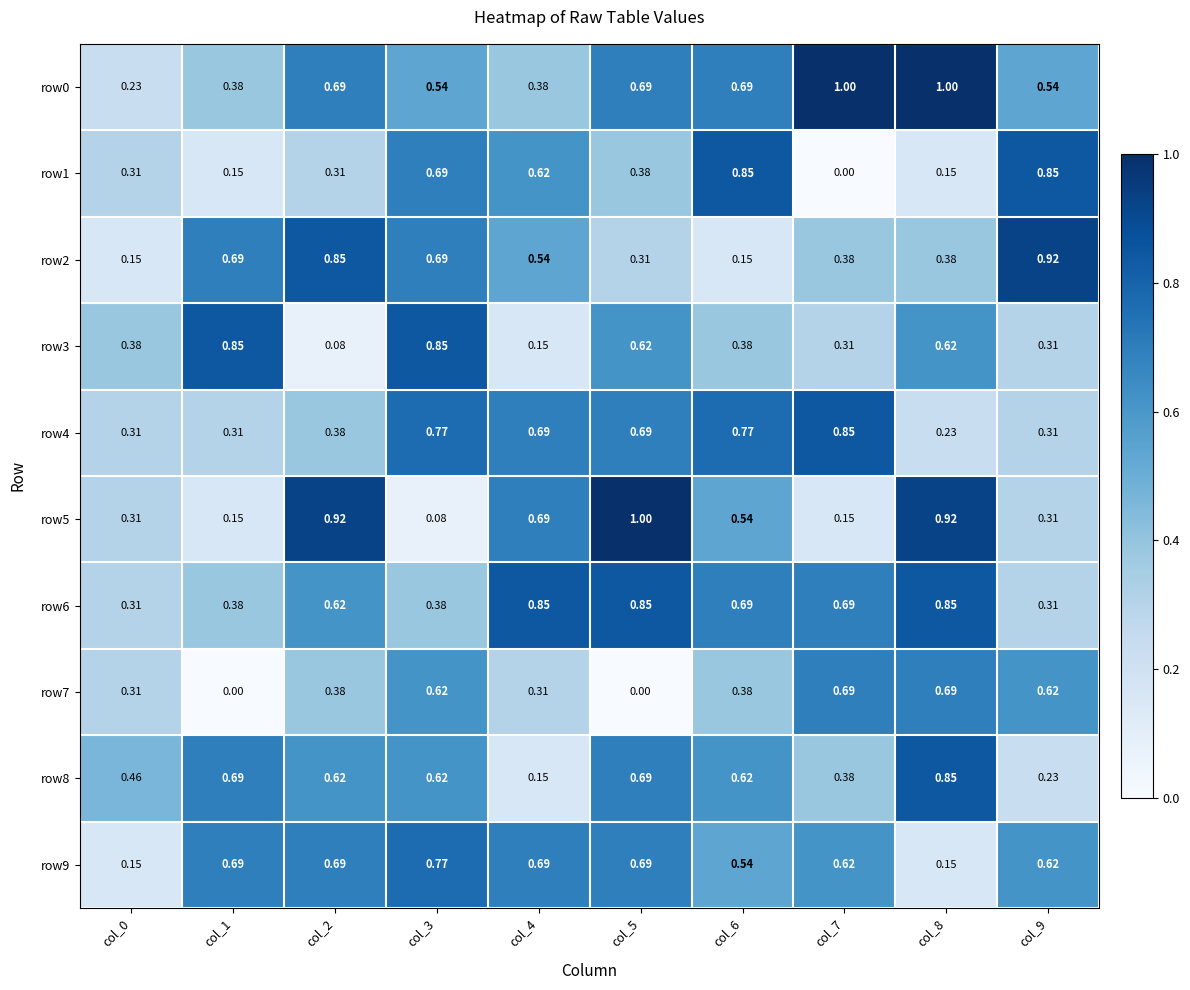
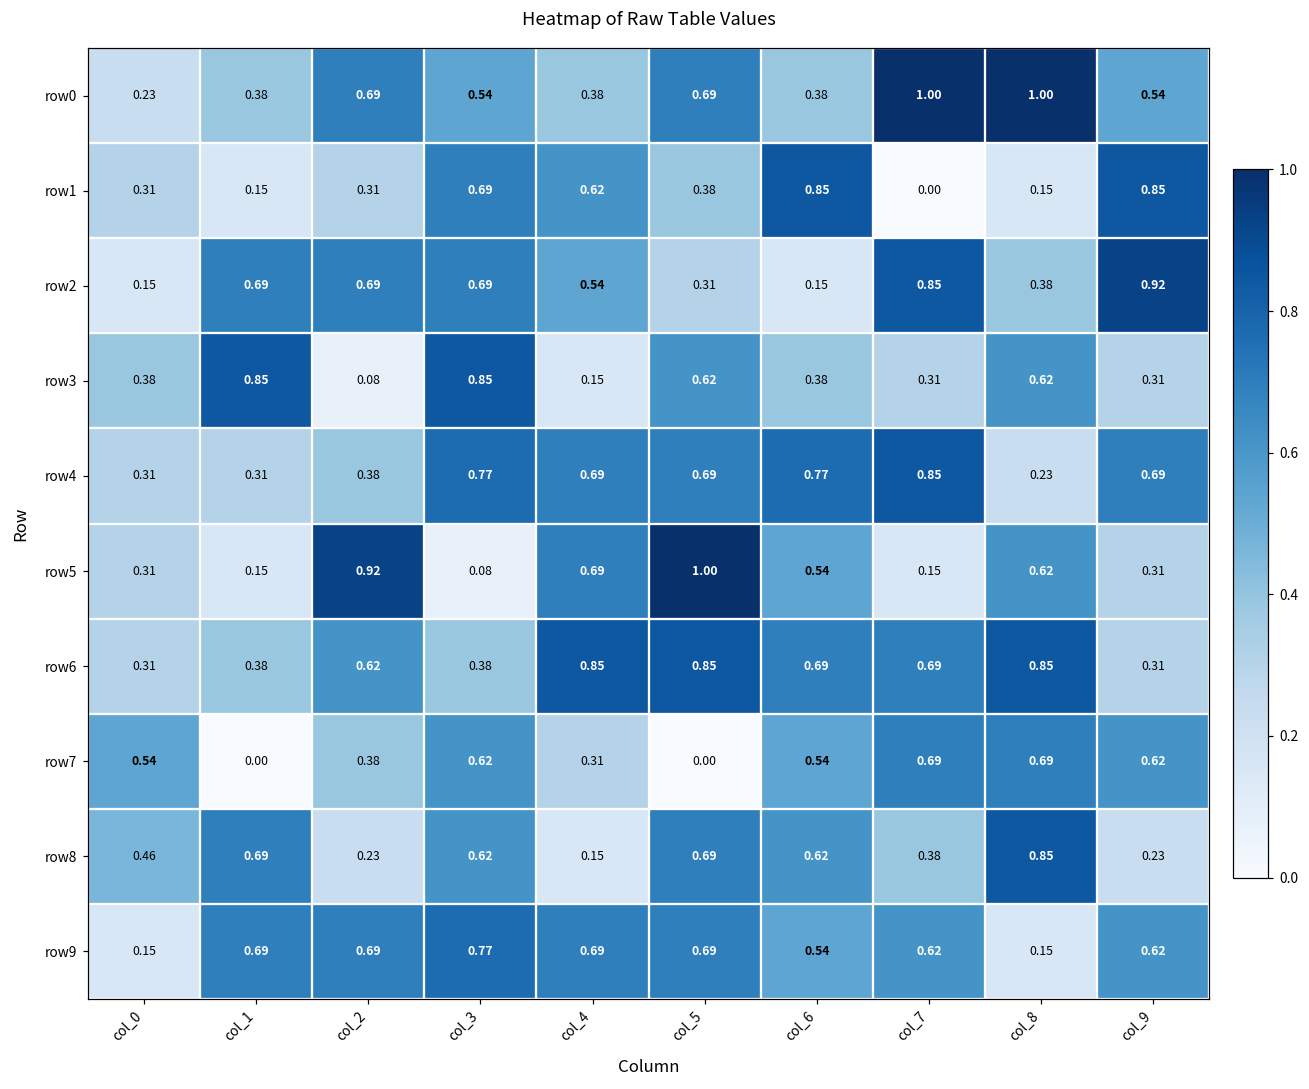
  {
    "row0": {
      "col_0": 0.23,
      "col_1": 0.38,
      "col_2": 0.69,
      "col_3": 0.54,
      "col_4": 0.38,
      "col_5": 0.69,
-     "col_6": 0.69,
+     "col_6": 0.38,
      "col_7": 1.00,
      "col_8": 1.00,
      "col_9": 0.54
    },
    "row1": {
      "col_0": 0.31,
      "col_1": 0.15,
      "col_2": 0.31,
      "col_3": 0.69,
      "col_4": 0.62,
      "col_5": 0.38,
      "col_6": 0.85,
      "col_7": 0.00,
      "col_8": 0.15,
      "col_9": 0.85
    },
    "row2": {
      "col_0": 0.15,
      "col_1": 0.69,
-     "col_2": 0.85,
+     "col_2": 0.69,
      "col_3": 0.69,
      "col_4": 0.54,
      "col_5": 0.31,
      "col_6": 0.15,
-     "col_7": 0.38,
+     "col_7": 0.85,
      "col_8": 0.38,
      "col_9": 0.92
    },
    "row3": {
      "col_0": 0.38,
      "col_1": 0.85,
      "col_2": 0.08,
      "col_3": 0.85,
      "col_4": 0.15,
      "col_5": 0.62,
      "col_6": 0.38,
      "col_7": 0.31,
      "col_8": 0.62,
      "col_9": 0.31
    },
    "row4": {
      "col_0": 0.31,
      "col_1": 0.31,
      "col_2": 0.38,
      "col_3": 0.77,
      "col_4": 0.69,
      "col_5": 0.69,
      "col_6": 0.77,
      "col_7": 0.85,
      "col_8": 0.23,
-     "col_9": 0.31
+     "col_9": 0.69
    },
    "row5": {
      "col_0": 0.31,
      "col_1": 0.15,
      "col_2": 0.92,
      "col_3": 0.08,
      "col_4": 0.69,
      "col_5": 1.00,
      "col_6": 0.54,
      "col_7": 0.15,
-     "col_8": 0.92,
+     "col_8": 0.62,
      "col_9": 0.31
    },
    "row6": {
      "col_0": 0.31,
      "col_1": 0.38,
      "col_2": 0.62,
      "col_3": 0.38,
      "col_4": 0.85,
      "col_5": 0.85,
      "col_6": 0.69,
      "col_7": 0.69,
      "col_8": 0.85,
      "col_9": 0.31
    },
    "row7": {
-     "col_0": 0.31,
+     "col_0": 0.54,
      "col_1": 0.00,
      "col_2": 0.38,
      "col_3": 0.62,
      "col_4": 0.31,
      "col_5": 0.00,
-     "col_6": 0.38,
+     "col_6": 0.54,
      "col_7": 0.69,
      "col_8": 0.69,
      "col_9": 0.62
    },
    "row8": {
      "col_0": 0.46,
      "col_1": 0.69,
-     "col_2": 0.62,
+     "col_2": 0.23,
      "col_3": 0.62,
      "col_4": 0.15,
      "col_5": 0.69,
      "col_6": 0.62,
      "col_7": 0.38,
      "col_8": 0.85,
      "col_9": 0.23
    },
    "row9": {
      "col_0": 0.15,
      "col_1": 0.69,
      "col_2": 0.69,
      "col_3": 0.77,
      "col_4": 0.69,
      "col_5": 0.69,
      "col_6": 0.54,
      "col_7": 0.62,
      "col_8": 0.15,
      "col_9": 0.62
    }
  }
